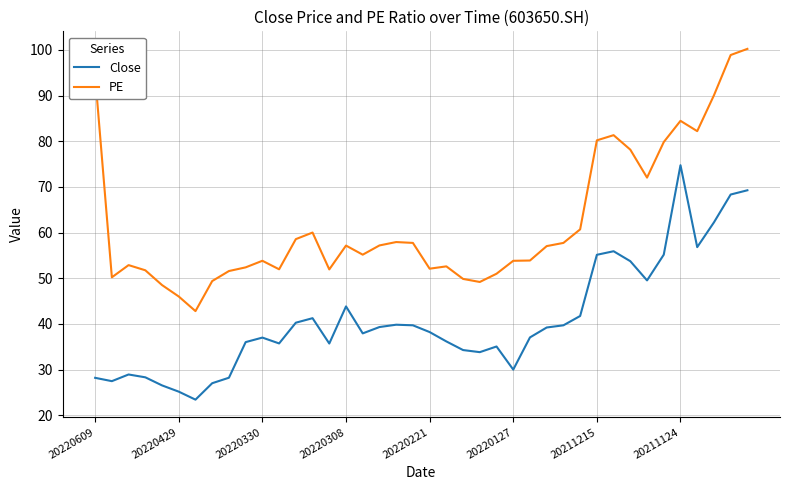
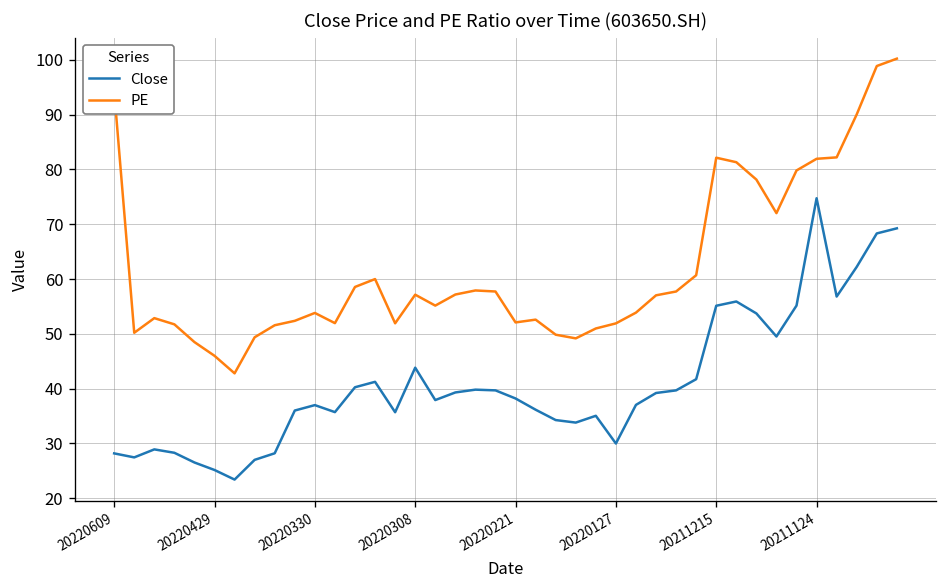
  {
    "Close": {
      "20220609": 28,
      "20220429": 25,
      "20220330": 37,
      "20220308": 44,
      "20220221": 38,
      "20220127": 30,
      "20211215": 55,
      "20211124": 75
    },
    "PE": {
      "20220429": 46,
      "20220330": 54,
      "20220308": 57,
      "20220221": 52,
-     "20220127": 54,
-     "20211215": 80,
-     "20211124": 84
+     "20220127": 52,
+     "20211215": 82,
+     "20211124": 82
    }
  }
